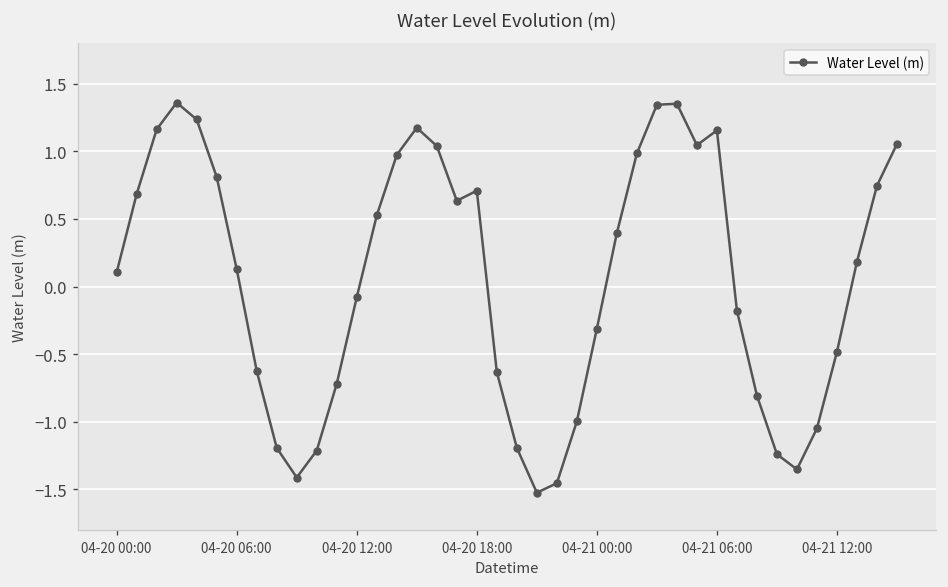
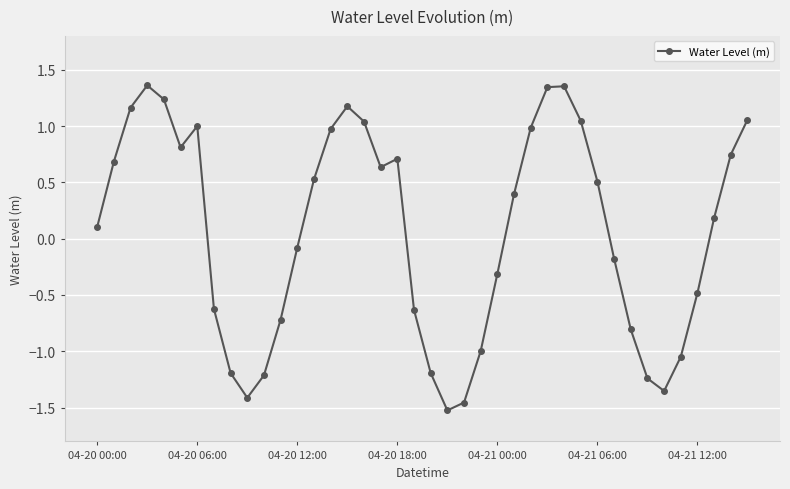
  {
    "04-20 00:00": 0.11,
-   "04-20 06:00": 0.13,
+   "04-20 06:00": 1.00,
    "04-20 12:00": -0.08,
    "04-20 18:00": 0.71,
    "04-21 00:00": -0.31,
-   "04-21 06:00": 1.16,
+   "04-21 06:00": 0.51,
    "04-21 12:00": -0.48
  }
